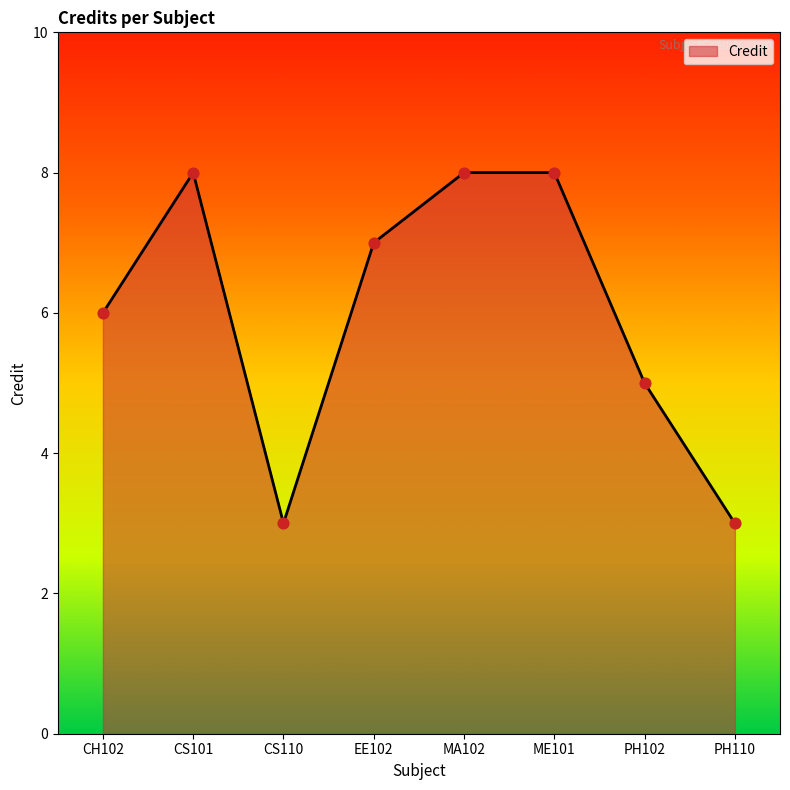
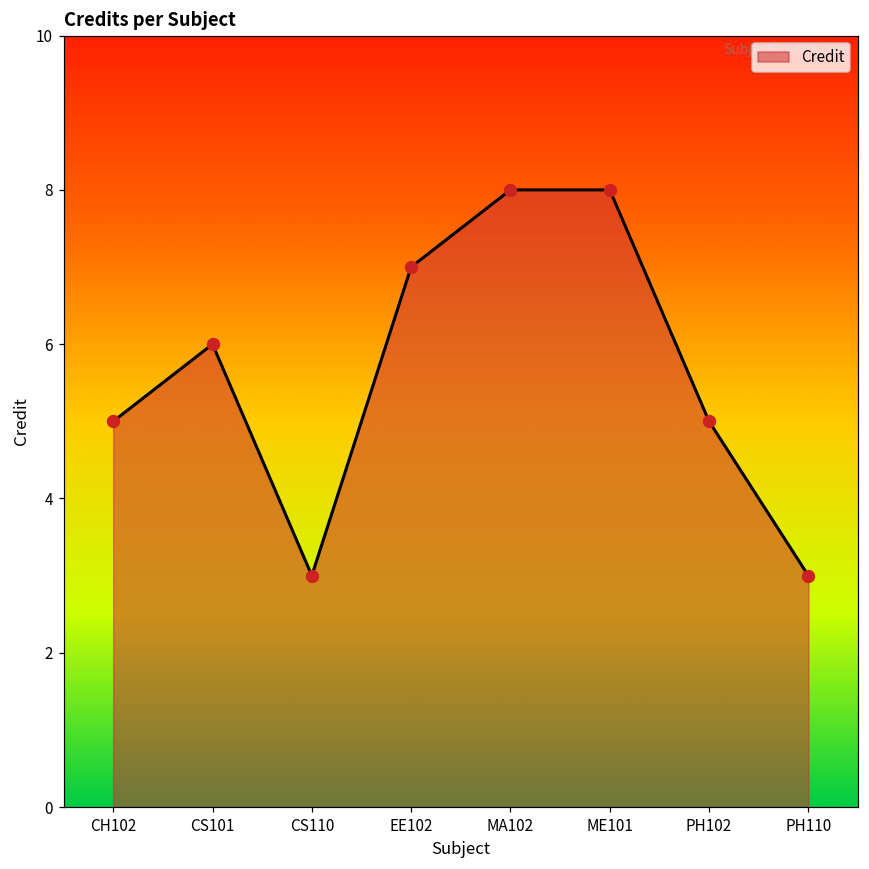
  {
-   "CH102": 6,
-   "CS101": 8,
+   "CH102": 5,
+   "CS101": 6,
    "CS110": 3,
    "EE102": 7,
    "MA102": 8,
    "ME101": 8,
    "PH102": 5,
    "PH110": 3
  }
